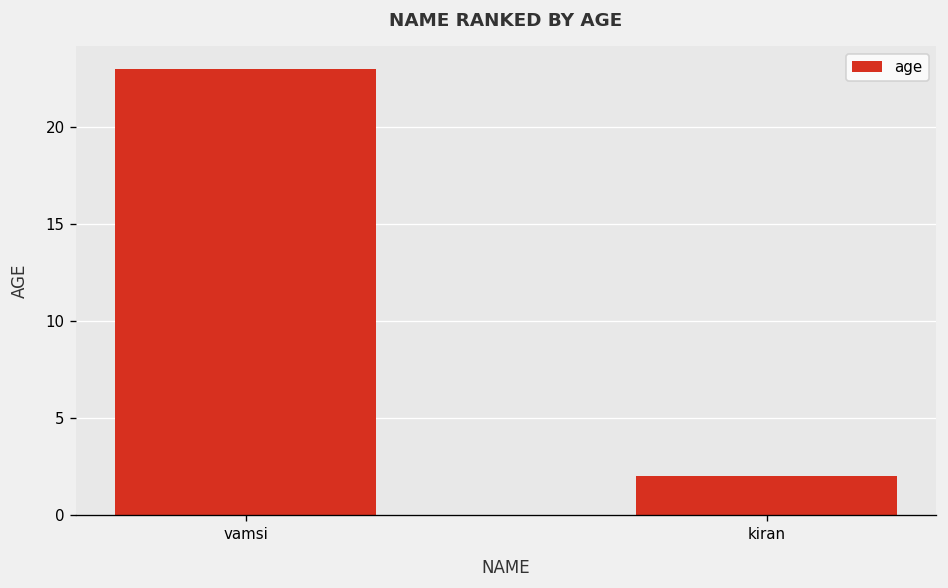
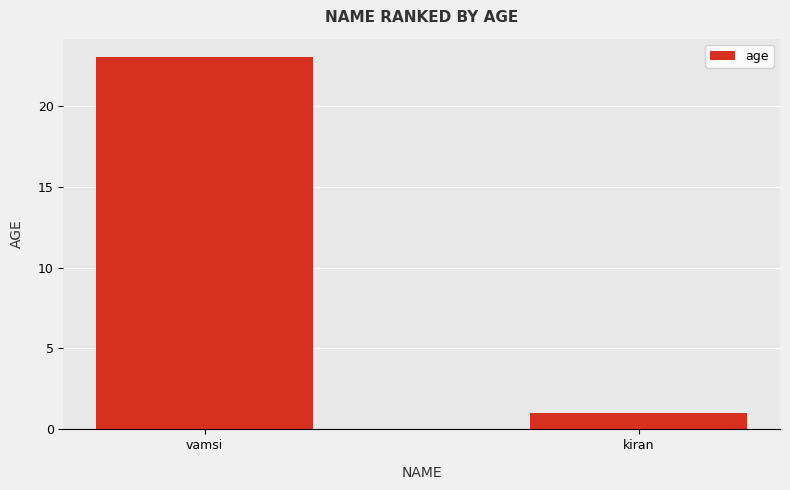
  {
    "vamsi": 23,
-   "kiran": 2
+   "kiran": 1
  }
